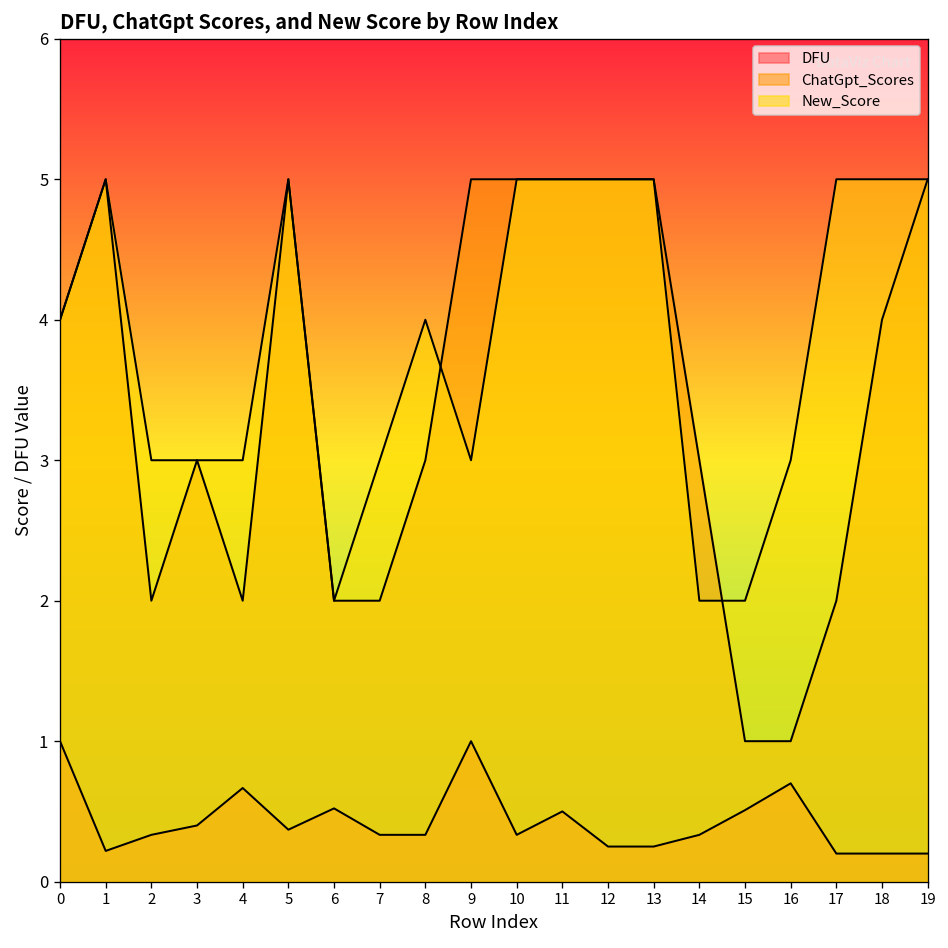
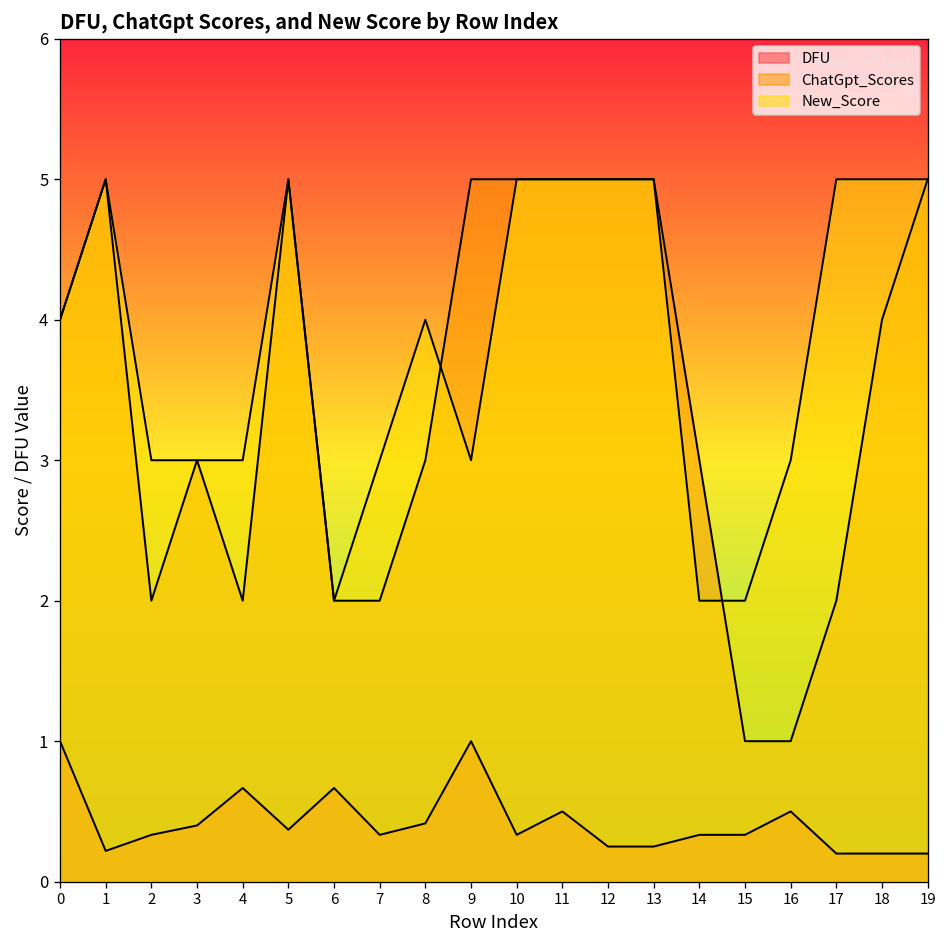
  {
    "DFU": {
      "0": 1.00,
      "1": 0.22,
      "2": 0.33,
      "3": 0.40,
      "4": 0.67,
      "5": 0.37,
-     "6": 0.52,
+     "6": 0.67,
      "7": 0.33,
-     "8": 0.33,
+     "8": 0.41,
      "9": 1.00,
      "10": 0.33,
      "11": 0.50,
      "12": 0.25,
      "13": 0.25,
      "14": 0.33,
-     "15": 0.51,
-     "16": 0.7,
+     "15": 0.33,
+     "16": 0.5,
      "17": 0.20,
      "18": 0.20,
      "19": 0.20
    }
  }
